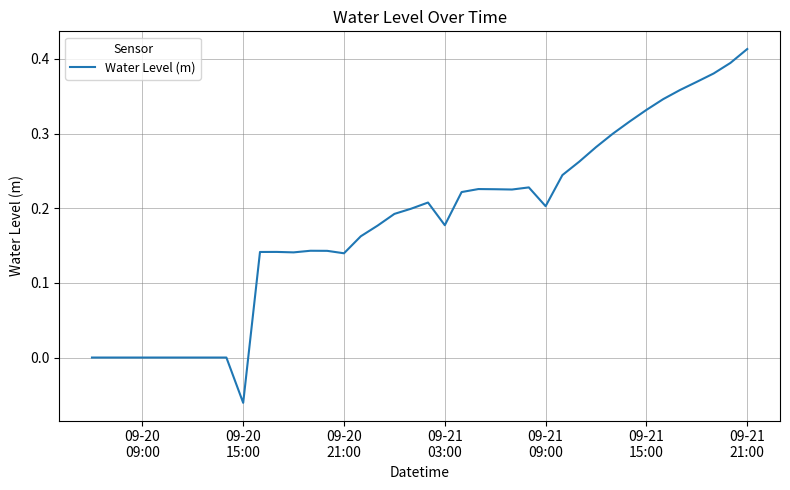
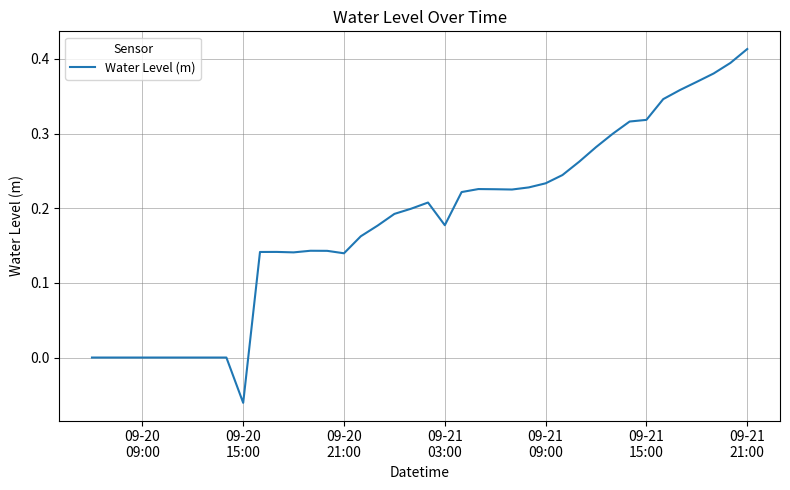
  {
    "09-20 09:00": 0.00,
    "09-20 15:00": -0.06,
    "09-20 21:00": 0.14,
    "09-21 03:00": 0.18,
-   "09-21 09:00": 0.20,
-   "09-21 15:00": 0.33,
+   "09-21 09:00": 0.23,
+   "09-21 15:00": 0.32,
    "09-21 21:00": 0.41
  }
